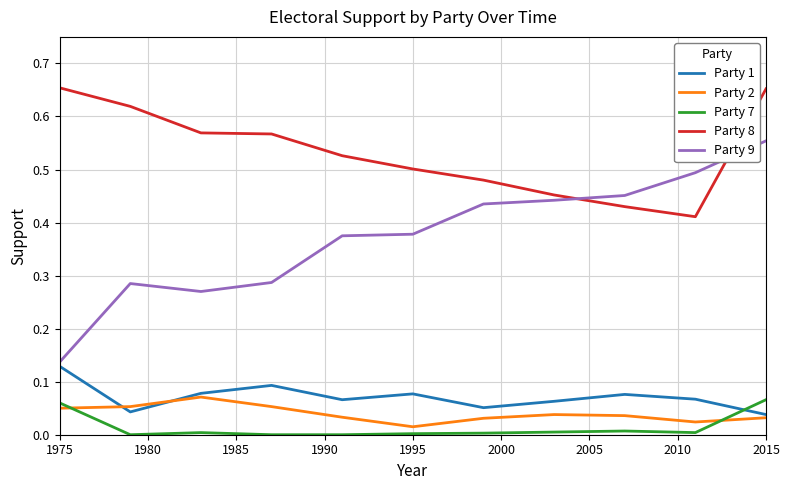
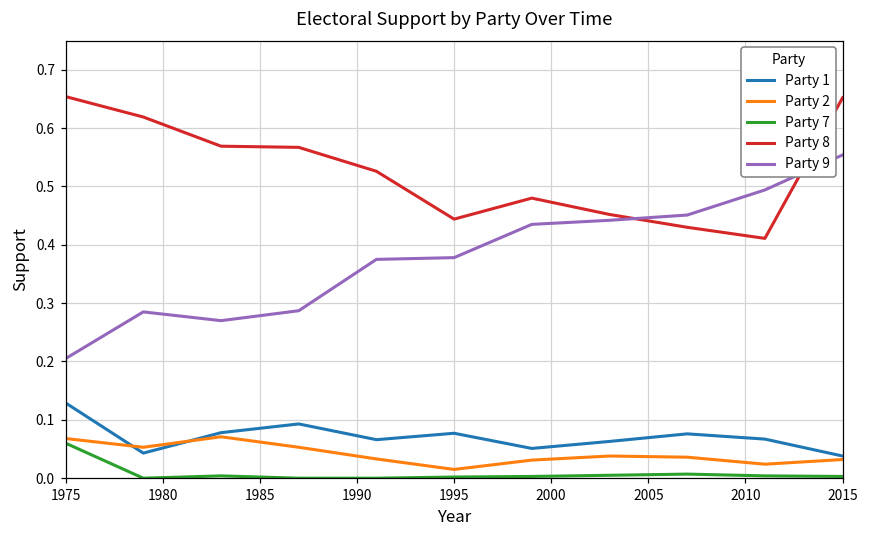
  {
    "Party 1": {
      "1975": 0.13,
      "1995": 0.08,
      "2015": 0.04
    },
    "Party 2": {
-     "1975": 0.05,
+     "1975": 0.07,
      "1995": 0.02,
      "2015": 0.03
    },
    "Party 7": {
      "1975": 0.06,
      "1995": 0.00,
-     "2015": 0.07
+     "2015": 0.00
    },
    "Party 8": {
      "1975": 0.65,
-     "1995": 0.50,
+     "1995": 0.44,
      "2015": 0.65
    },
    "Party 9": {
-     "1975": 0.14,
+     "1975": 0.21,
      "1995": 0.38,
      "2015": 0.55
    }
  }
